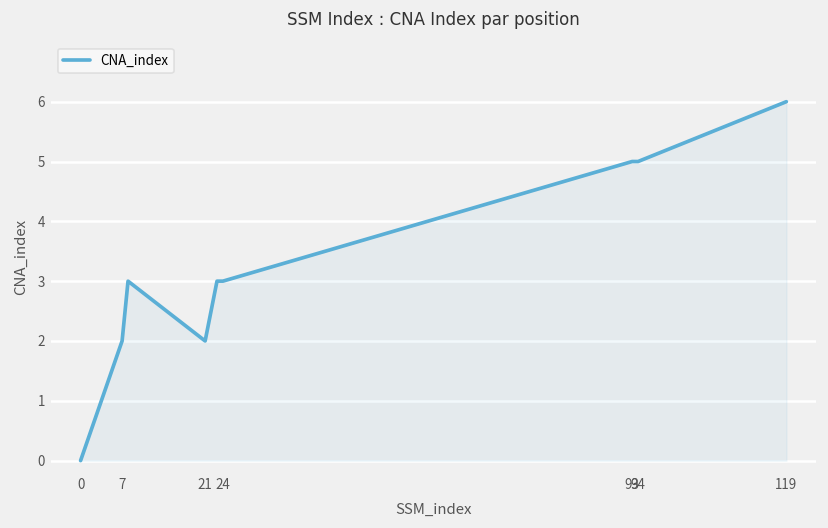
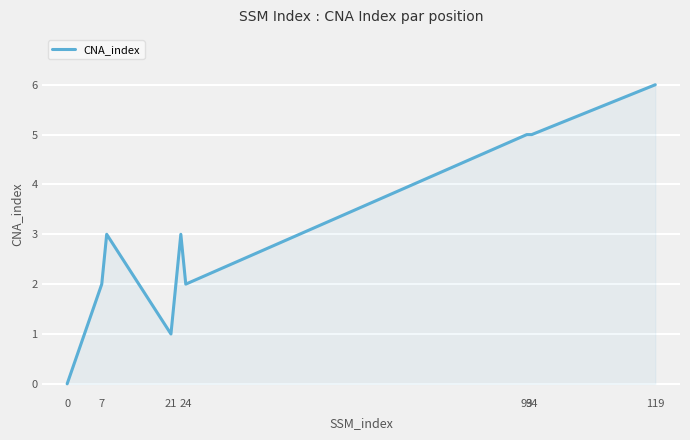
  {
    "0": 0,
    "7": 2,
-   "21": 2,
-   "24": 3,
+   "21": 1,
+   "24": 2,
    "119": 6
  }
